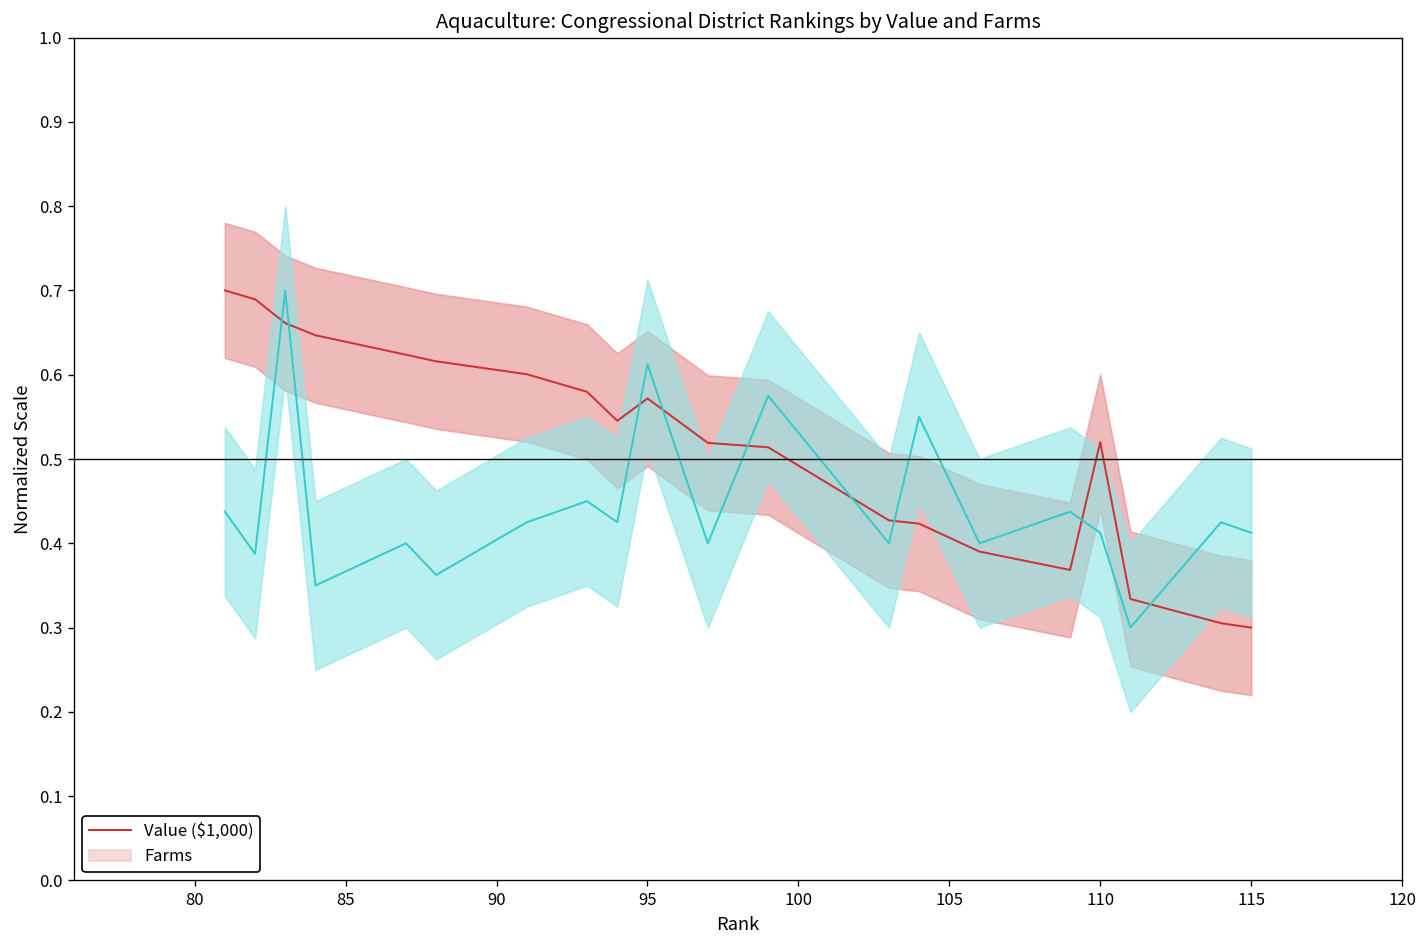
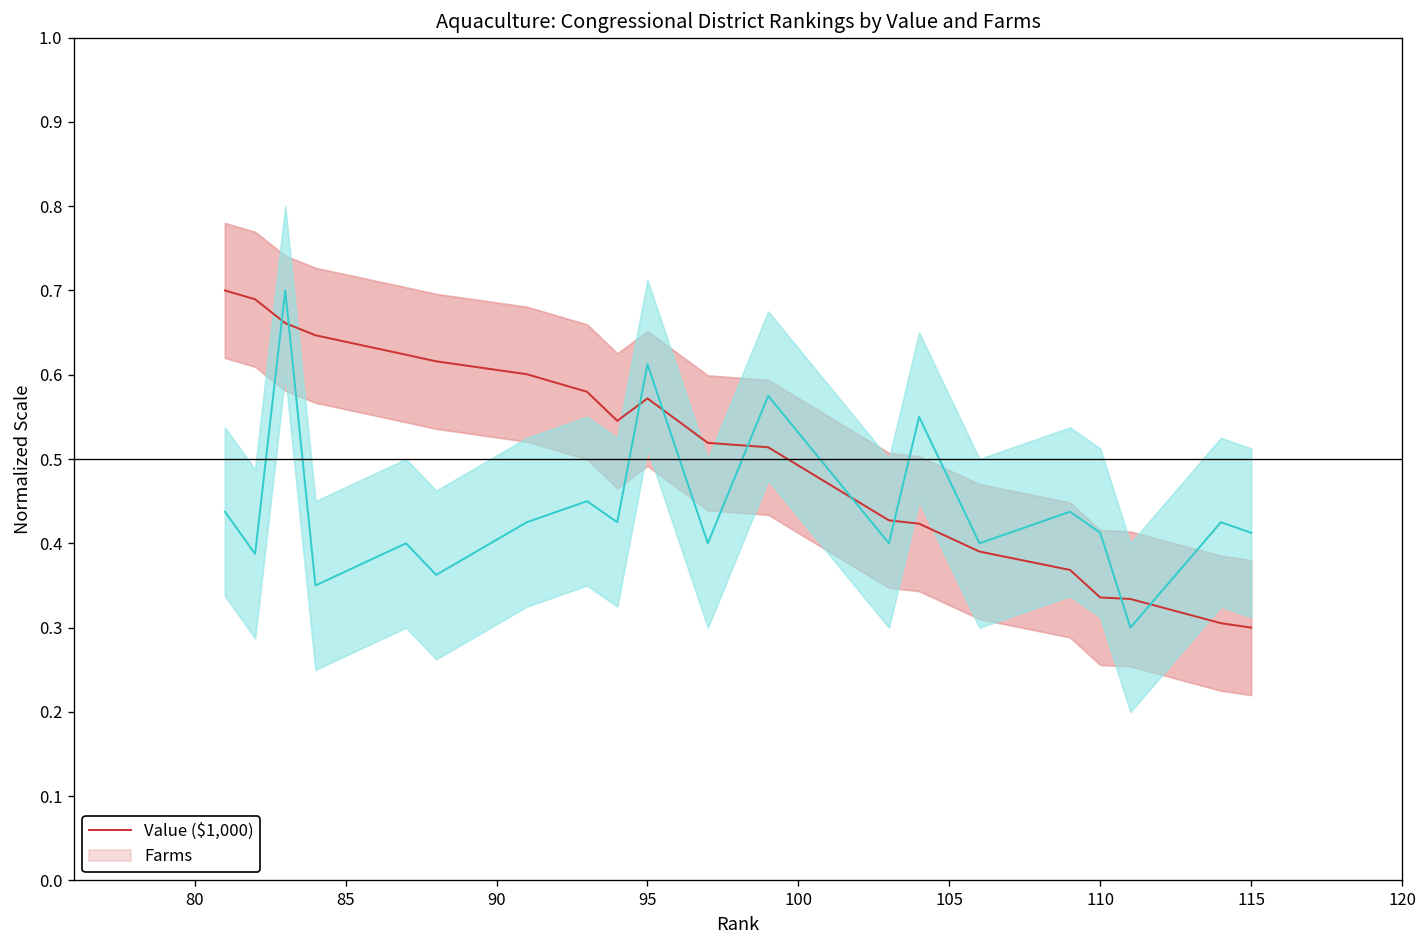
  {
    "Value ($1,000)": {
      "95": 0.57,
-     "110": 0.52,
+     "110": 0.34,
      "115": 0.30
    }
  }
